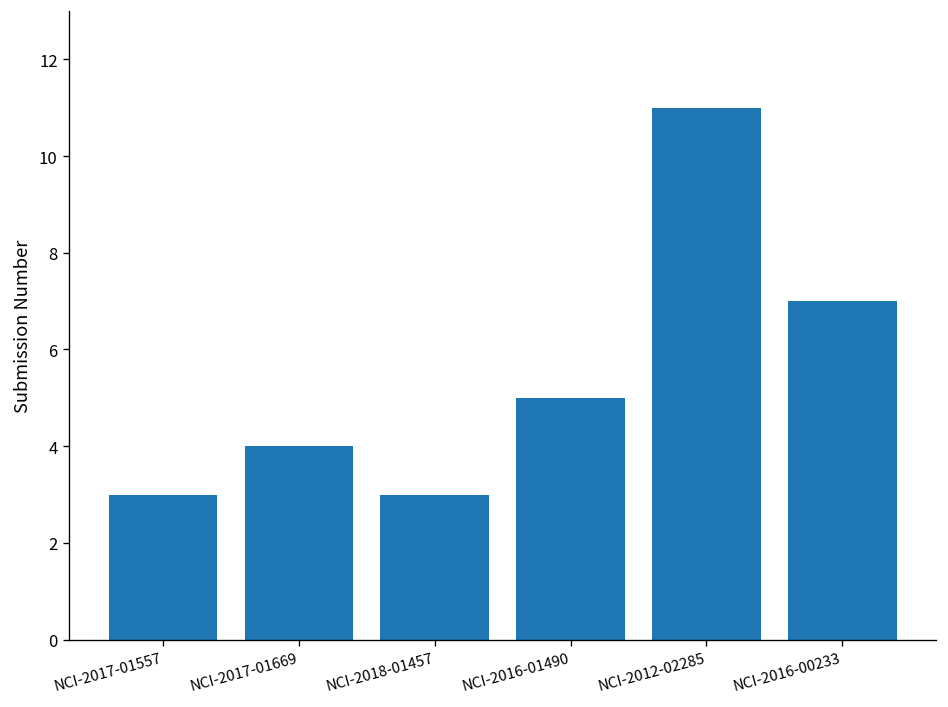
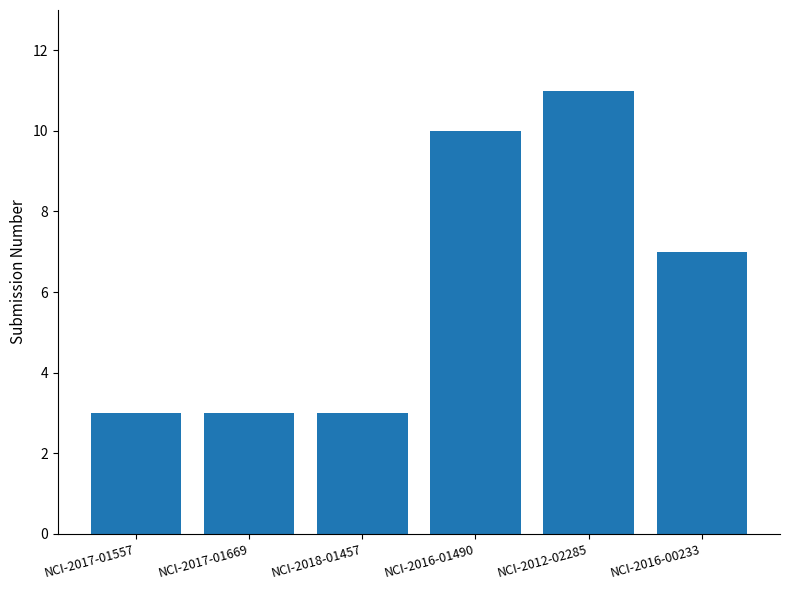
  {
    "NCI-2017-01557": 3,
-   "NCI-2017-01669": 4,
+   "NCI-2017-01669": 3,
    "NCI-2018-01457": 3,
-   "NCI-2016-01490": 5,
+   "NCI-2016-01490": 10,
    "NCI-2012-02285": 11,
    "NCI-2016-00233": 7
  }
